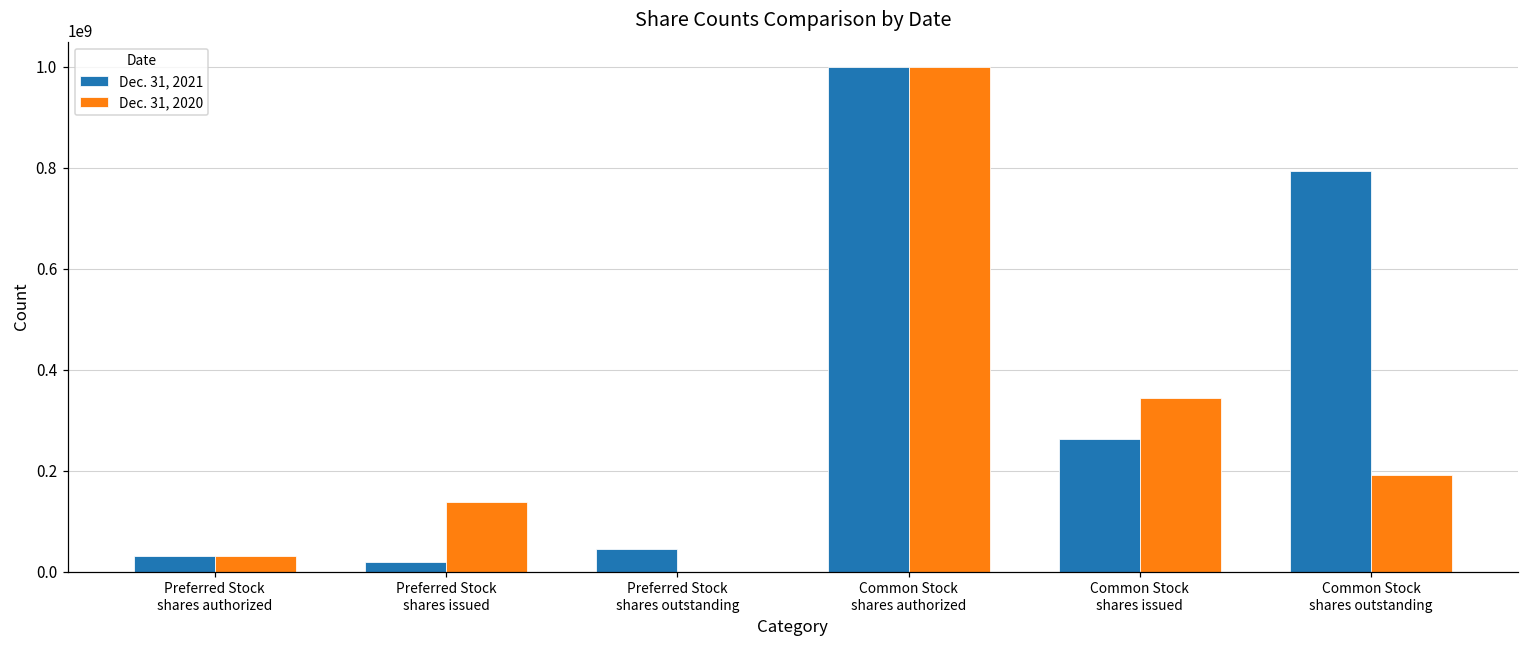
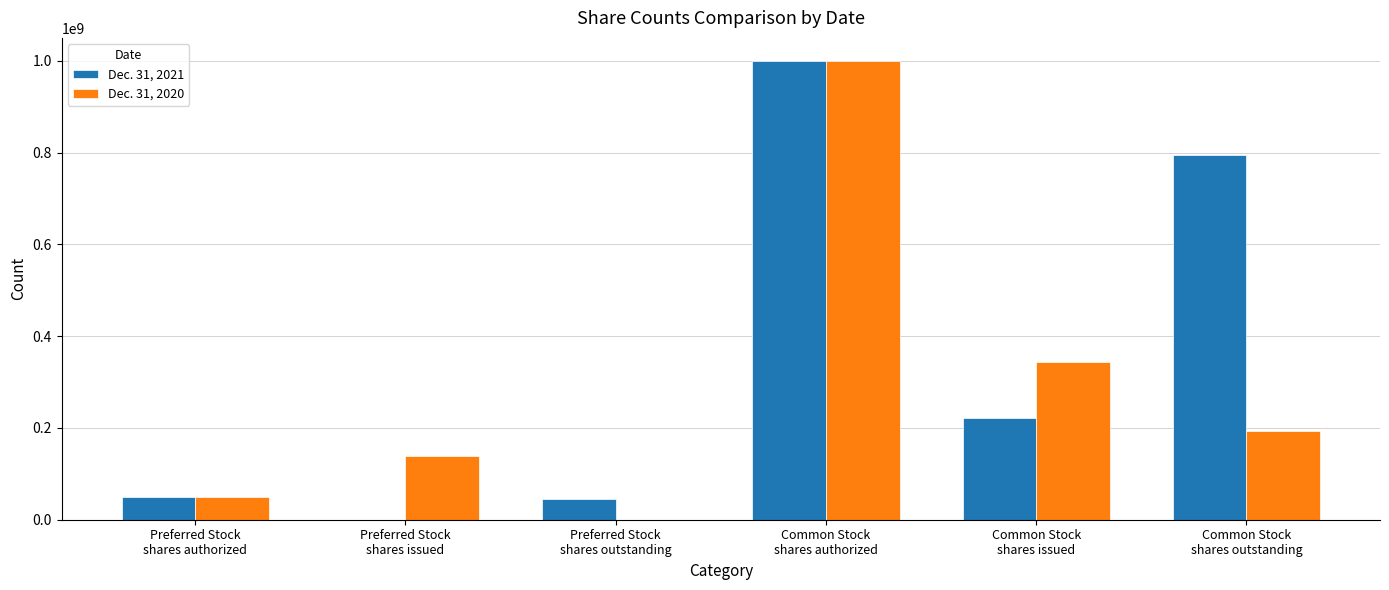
  {
    "Dec. 31, 2021": {
-     "Preferred Stock shares authorized": 30000000,
-     "Preferred Stock shares issued": 20000000,
+     "Preferred Stock shares authorized": 50000000,
+     "Preferred Stock shares issued": 0,
      "Preferred Stock shares outstanding": 40000000,
      "Common Stock shares authorized": 1000000000,
-     "Common Stock shares issued": 260000000,
+     "Common Stock shares issued": 220000000,
      "Common Stock shares outstanding": 790000000
    },
    "Dec. 31, 2020": {
-     "Preferred Stock shares authorized": 30000000,
+     "Preferred Stock shares authorized": 50000000,
      "Preferred Stock shares issued": 140000000,
      "Preferred Stock shares outstanding": 0,
      "Common Stock shares authorized": 1000000000,
      "Common Stock shares issued": 340000000,
      "Common Stock shares outstanding": 190000000
    }
  }
